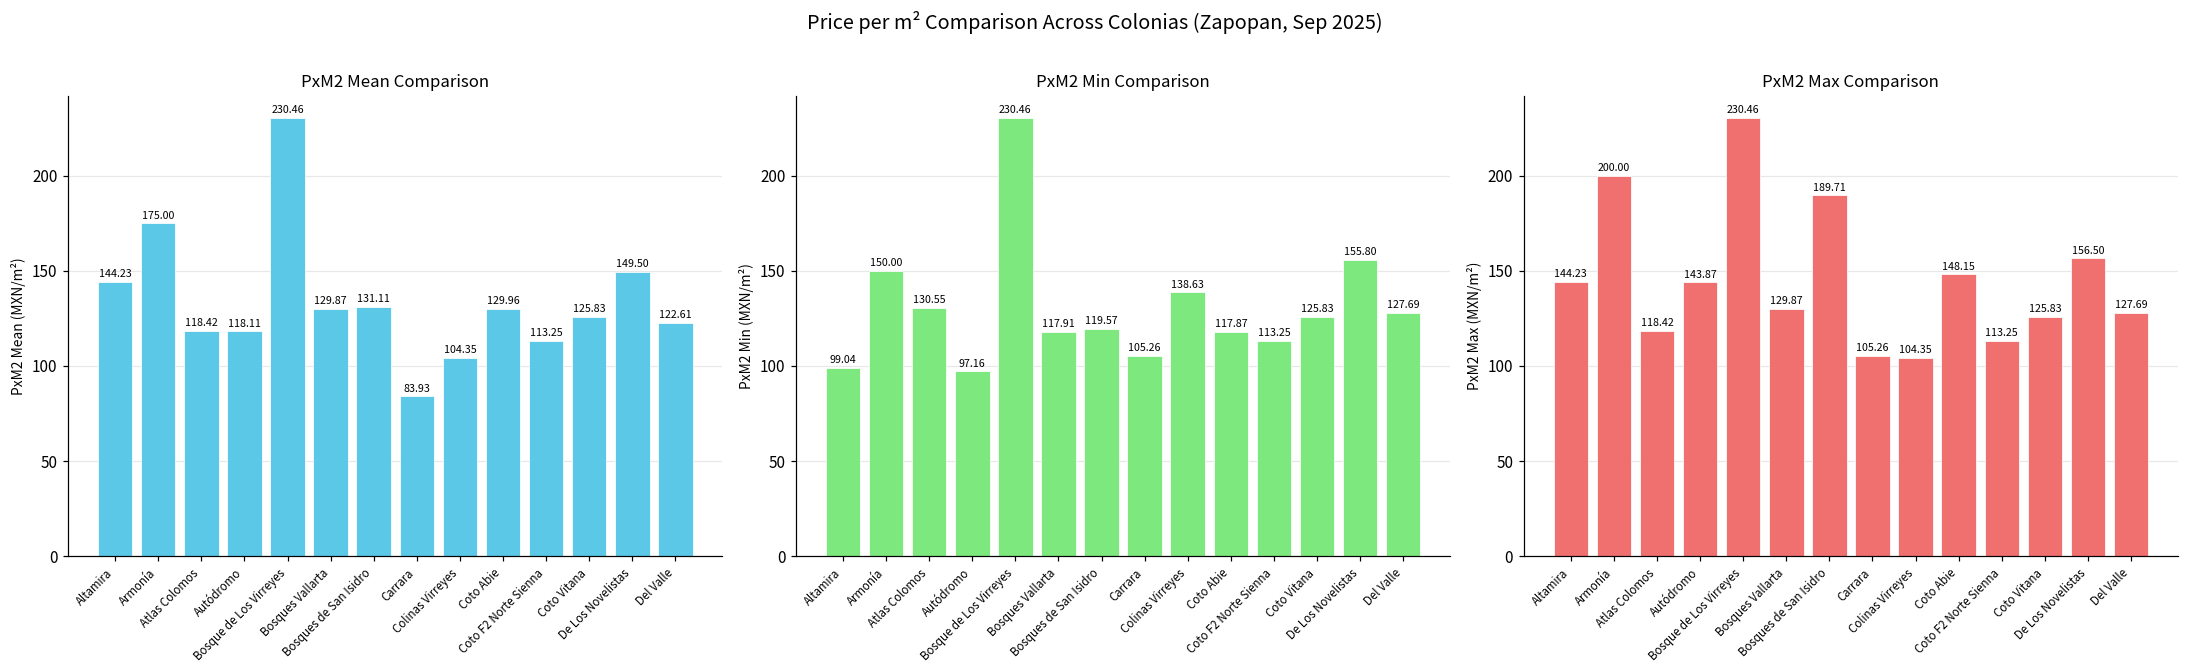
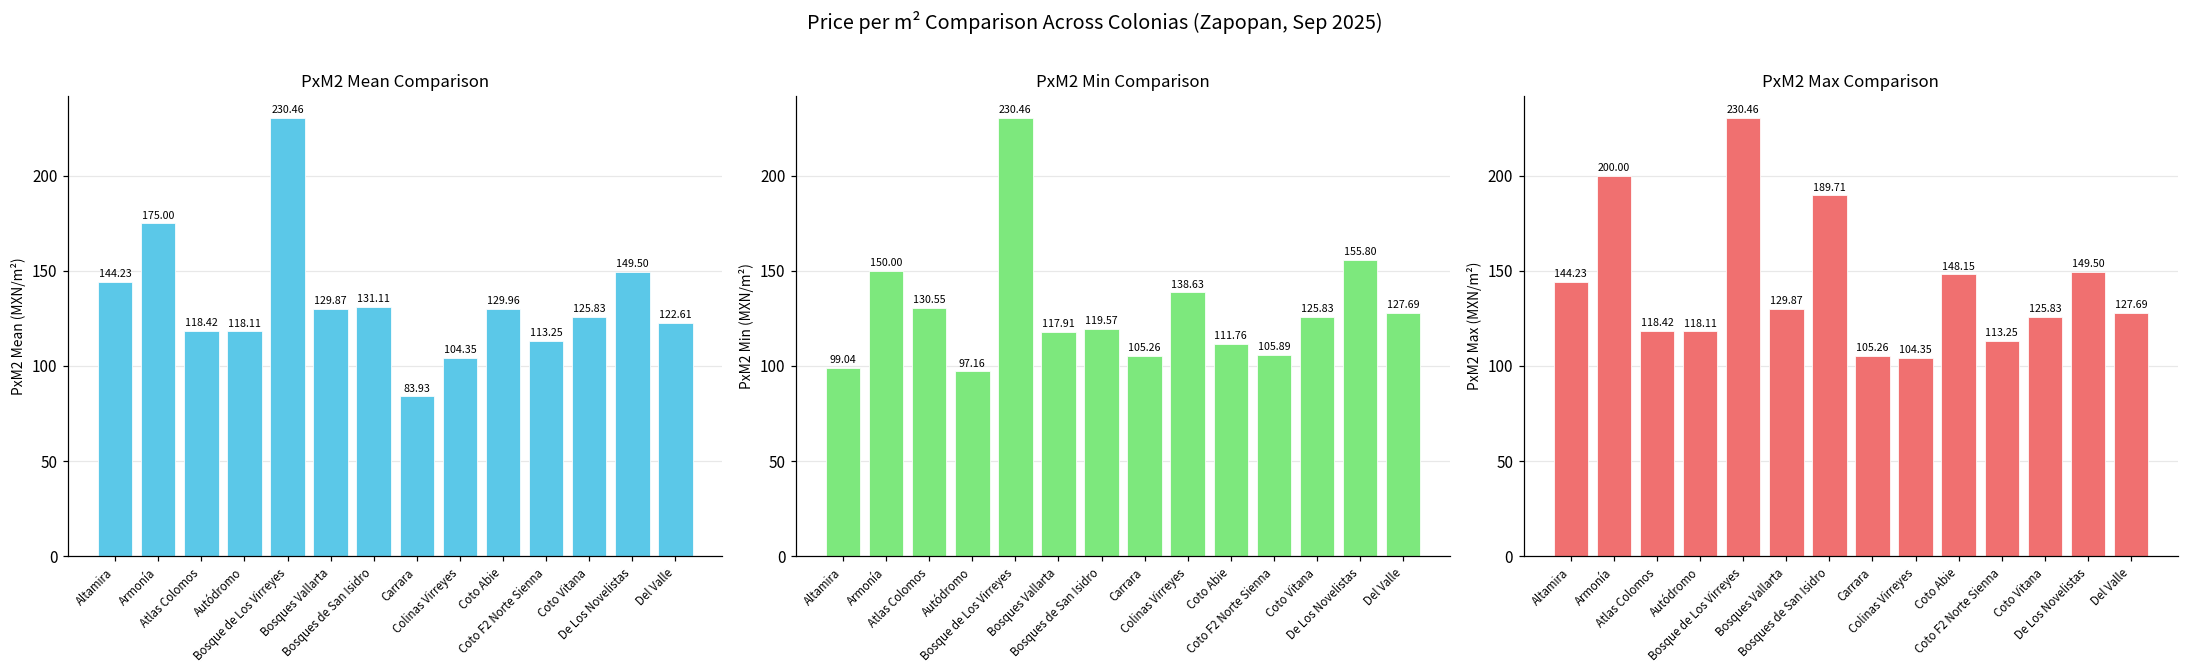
  {
    "PxM2 Mean Comparison": {
      "Altamira": 144.23,
      "Armonía": 175.00,
      "Atlas Colomos": 118.42,
      "Autódromo": 118.11,
      "Bosque de Los Virreyes": 230.46,
      "Bosques Vallarta": 129.87,
      "Bosques de San Isidro": 131.11,
      "Carrara": 83.93,
      "Colinas Virreyes": 104.35,
      "Coto Abie": 129.96,
      "Coto F2 Norte Sienna": 113.25,
      "Coto Vitana": 125.83,
      "De Los Novelistas": 149.50,
      "Del Valle": 122.61
    },
    "PxM2 Min Comparison": {
      "Altamira": 99.04,
      "Armonía": 150.00,
      "Atlas Colomos": 130.55,
      "Autódromo": 97.16,
      "Bosque de Los Virreyes": 230.46,
      "Bosques Vallarta": 117.91,
      "Bosques de San Isidro": 119.57,
      "Carrara": 105.26,
      "Colinas Virreyes": 138.63,
-     "Coto Abie": 117.87,
-     "Coto F2 Norte Sienna": 113.25,
+     "Coto Abie": 111.76,
+     "Coto F2 Norte Sienna": 105.89,
      "Coto Vitana": 125.83,
      "De Los Novelistas": 155.80,
      "Del Valle": 127.69
    },
    "PxM2 Max Comparison": {
      "Altamira": 144.23,
      "Armonía": 200.00,
      "Atlas Colomos": 118.42,
-     "Autódromo": 143.87,
+     "Autódromo": 118.11,
      "Bosque de Los Virreyes": 230.46,
      "Bosques Vallarta": 129.87,
      "Bosques de San Isidro": 189.71,
      "Carrara": 105.26,
      "Colinas Virreyes": 104.35,
      "Coto Abie": 148.15,
      "Coto F2 Norte Sienna": 113.25,
      "Coto Vitana": 125.83,
-     "De Los Novelistas": 156.50,
+     "De Los Novelistas": 149.50,
      "Del Valle": 127.69
    }
  }
